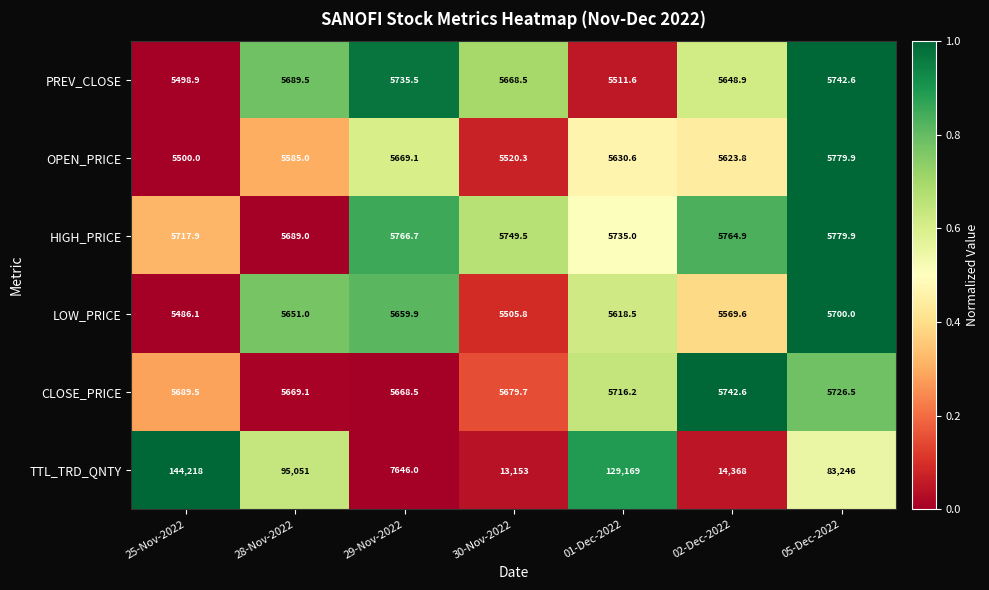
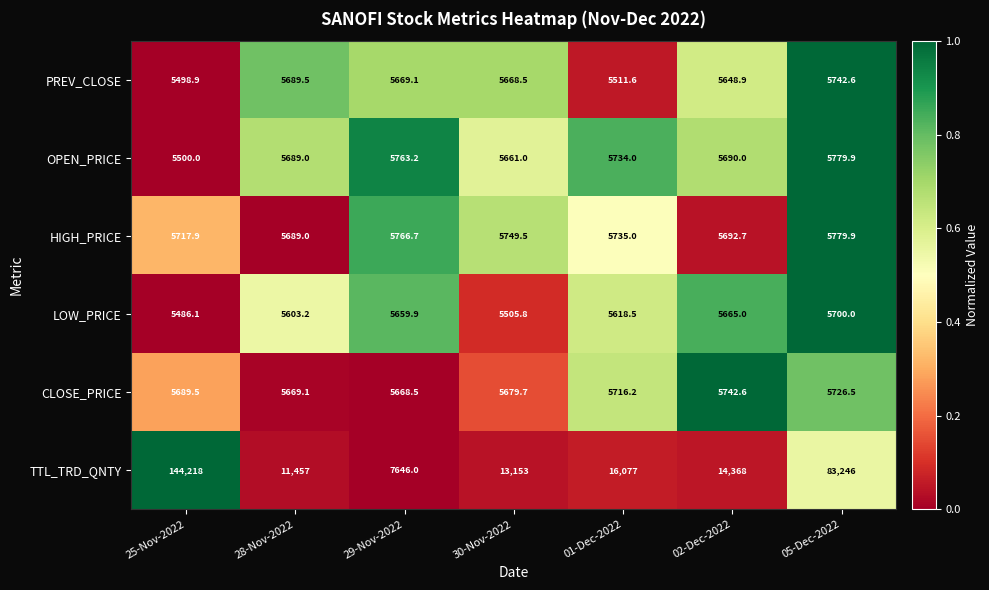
  {
    "PREV_CLOSE": {
      "25-Nov-2022": "5498.9",
      "28-Nov-2022": "5689.5",
-     "29-Nov-2022": "5735.5",
+     "29-Nov-2022": "5669.1",
      "30-Nov-2022": "5668.5",
      "01-Dec-2022": "5511.6",
      "02-Dec-2022": "5648.9",
      "05-Dec-2022": "5742.6"
    },
    "OPEN_PRICE": {
      "25-Nov-2022": "5500.0",
-     "28-Nov-2022": "5585.0",
-     "29-Nov-2022": "5669.1",
-     "30-Nov-2022": "5520.3",
-     "01-Dec-2022": "5630.6",
-     "02-Dec-2022": "5623.8",
+     "28-Nov-2022": "5689.0",
+     "29-Nov-2022": "5763.2",
+     "30-Nov-2022": "5661.0",
+     "01-Dec-2022": "5734.0",
+     "02-Dec-2022": "5690.0",
      "05-Dec-2022": "5779.9"
    },
    "HIGH_PRICE": {
      "25-Nov-2022": "5717.9",
      "28-Nov-2022": "5689.0",
      "29-Nov-2022": "5766.7",
      "30-Nov-2022": "5749.5",
      "01-Dec-2022": "5735.0",
-     "02-Dec-2022": "5764.9",
+     "02-Dec-2022": "5692.7",
      "05-Dec-2022": "5779.9"
    },
    "LOW_PRICE": {
      "25-Nov-2022": "5486.1",
-     "28-Nov-2022": "5651.0",
+     "28-Nov-2022": "5603.2",
      "29-Nov-2022": "5659.9",
      "30-Nov-2022": "5505.8",
      "01-Dec-2022": "5618.5",
-     "02-Dec-2022": "5569.6",
+     "02-Dec-2022": "5665.0",
      "05-Dec-2022": "5700.0"
    },
    "CLOSE_PRICE": {
      "25-Nov-2022": "5689.5",
      "28-Nov-2022": "5669.1",
      "29-Nov-2022": "5668.5",
      "30-Nov-2022": "5679.7",
      "01-Dec-2022": "5716.2",
      "02-Dec-2022": "5742.6",
      "05-Dec-2022": "5726.5"
    },
    "TTL_TRD_QNTY": {
      "25-Nov-2022": "144,218",
-     "28-Nov-2022": "95,051",
+     "28-Nov-2022": "11,457",
      "29-Nov-2022": "7646.0",
      "30-Nov-2022": "13,153",
-     "01-Dec-2022": "129,169",
+     "01-Dec-2022": "16,077",
      "02-Dec-2022": "14,368",
      "05-Dec-2022": "83,246"
    }
  }
